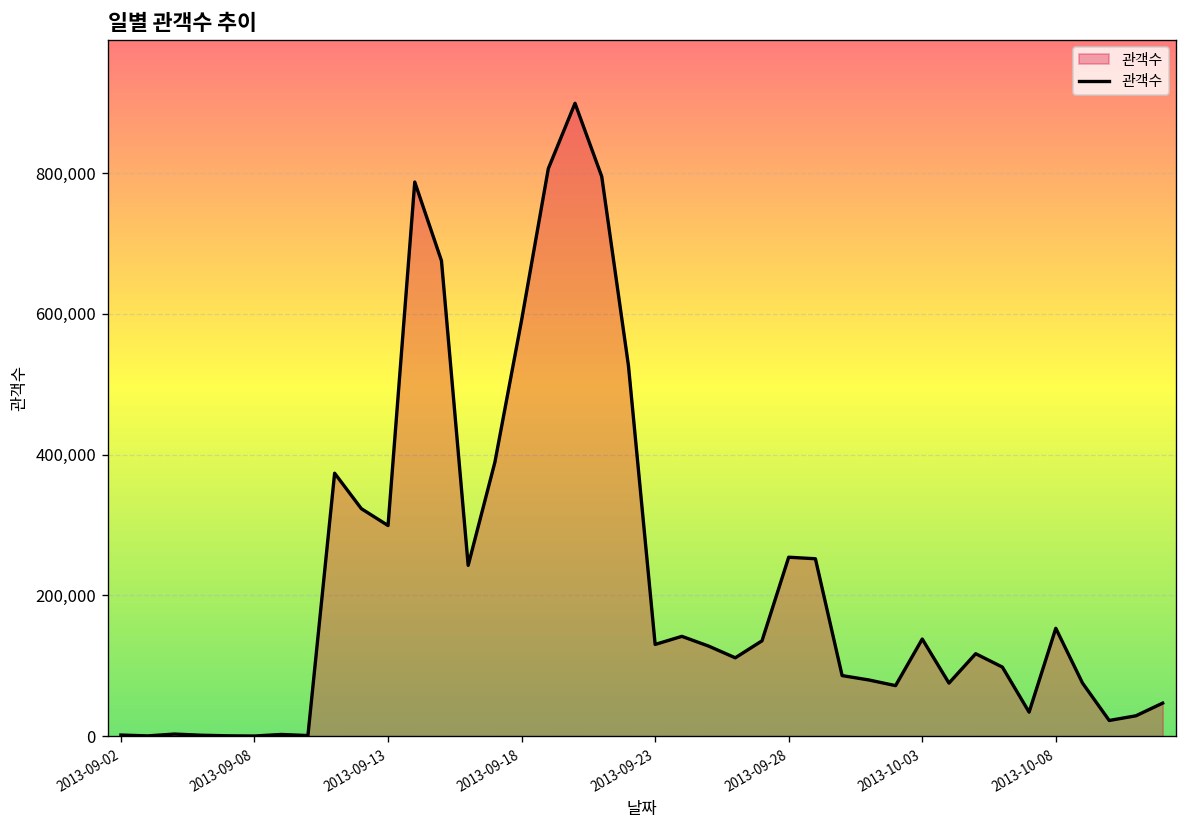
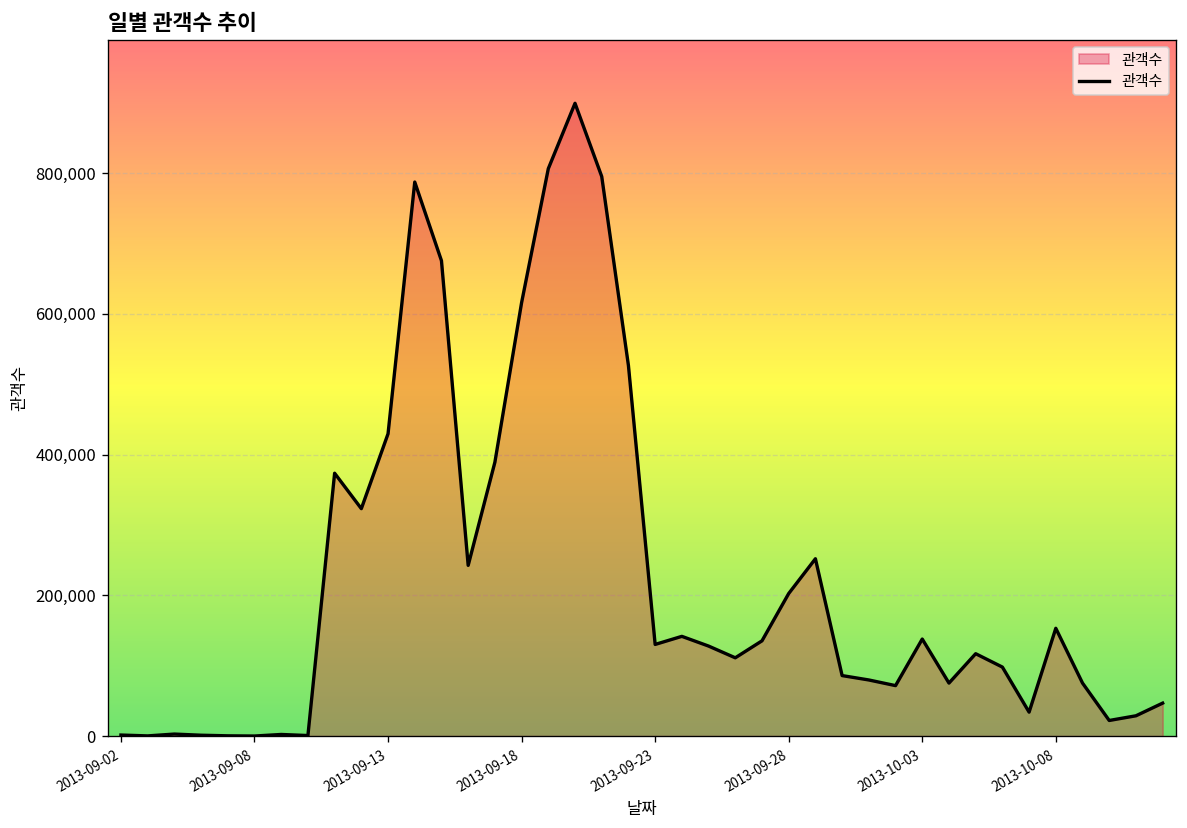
  {
    "2013-09-02": "0",
    "2013-09-08": "0",
-   "2013-09-13": "300,000",
-   "2013-09-18": "590,000",
+   "2013-09-13": "430,000",
+   "2013-09-18": "620,000",
    "2013-09-23": "130,000",
-   "2013-09-28": "250,000",
+   "2013-09-28": "200,000",
    "2013-10-03": "140,000",
    "2013-10-08": "150,000"
  }
